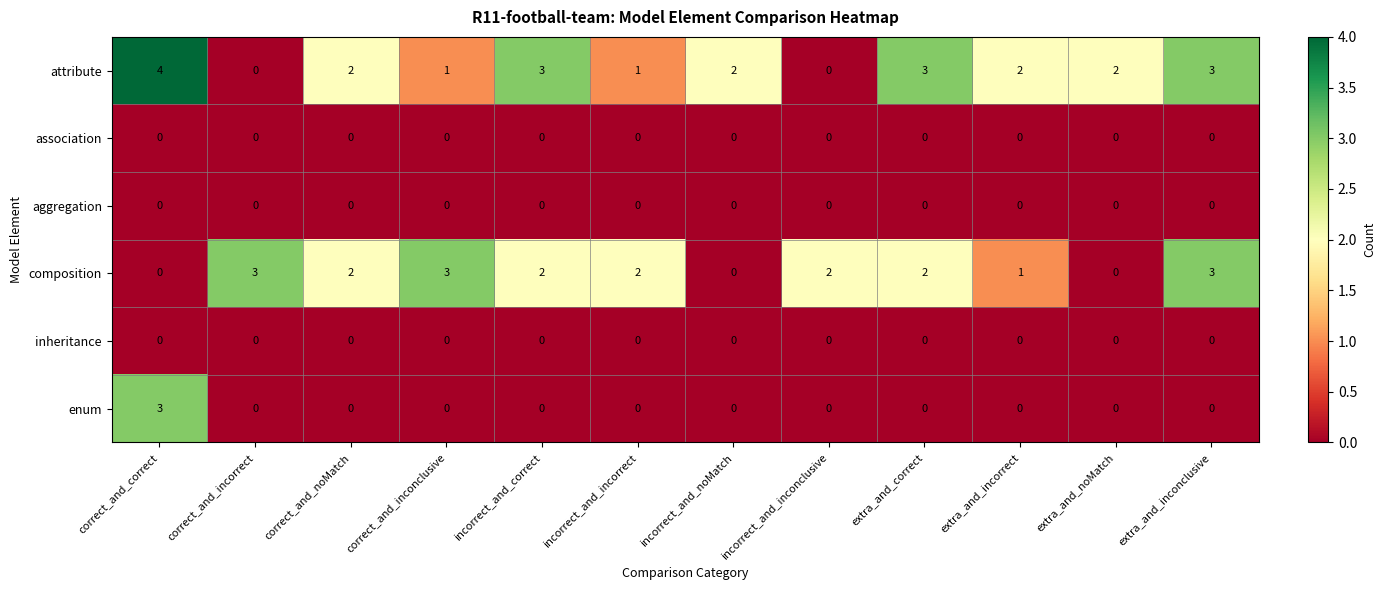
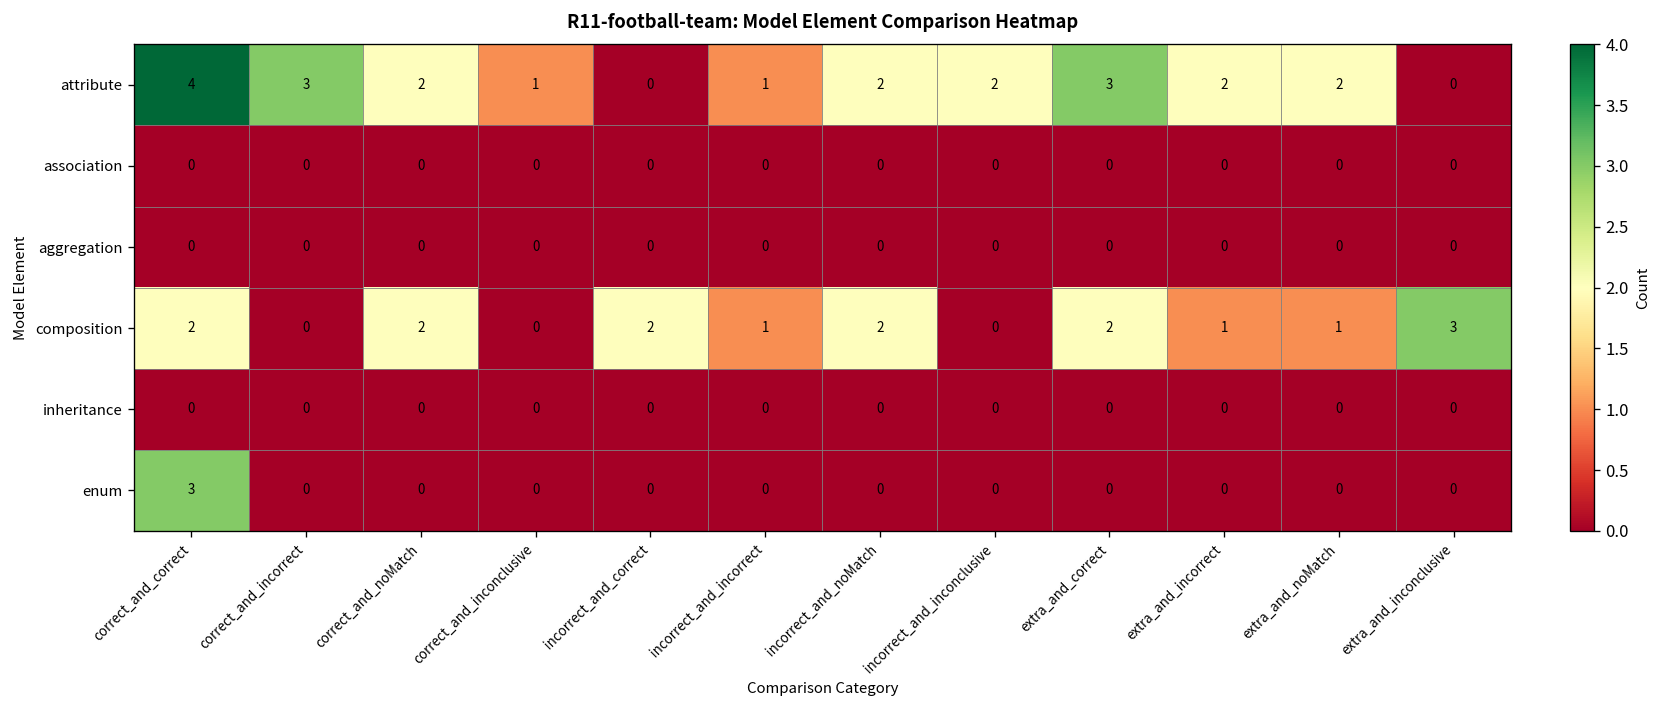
  {
    "attribute": {
      "correct_and_correct": 4,
-     "correct_and_incorrect": 0,
+     "correct_and_incorrect": 3,
      "correct_and_noMatch": 2,
      "correct_and_inconclusive": 1,
-     "incorrect_and_correct": 3,
+     "incorrect_and_correct": 0,
      "incorrect_and_incorrect": 1,
      "incorrect_and_noMatch": 2,
-     "incorrect_and_inconclusive": 0,
+     "incorrect_and_inconclusive": 2,
      "extra_and_correct": 3,
      "extra_and_incorrect": 2,
      "extra_and_noMatch": 2,
-     "extra_and_inconclusive": 3
+     "extra_and_inconclusive": 0
    },
    "association": {
      "correct_and_correct": 0,
      "correct_and_incorrect": 0,
      "correct_and_noMatch": 0,
      "correct_and_inconclusive": 0,
      "incorrect_and_correct": 0,
      "incorrect_and_incorrect": 0,
      "incorrect_and_noMatch": 0,
      "incorrect_and_inconclusive": 0,
      "extra_and_correct": 0,
      "extra_and_incorrect": 0,
      "extra_and_noMatch": 0,
      "extra_and_inconclusive": 0
    },
    "aggregation": {
      "correct_and_correct": 0,
      "correct_and_incorrect": 0,
      "correct_and_noMatch": 0,
      "correct_and_inconclusive": 0,
      "incorrect_and_correct": 0,
      "incorrect_and_incorrect": 0,
      "incorrect_and_noMatch": 0,
      "incorrect_and_inconclusive": 0,
      "extra_and_correct": 0,
      "extra_and_incorrect": 0,
      "extra_and_noMatch": 0,
      "extra_and_inconclusive": 0
    },
    "composition": {
-     "correct_and_correct": 0,
-     "correct_and_incorrect": 3,
+     "correct_and_correct": 2,
+     "correct_and_incorrect": 0,
      "correct_and_noMatch": 2,
-     "correct_and_inconclusive": 3,
+     "correct_and_inconclusive": 0,
      "incorrect_and_correct": 2,
-     "incorrect_and_incorrect": 2,
-     "incorrect_and_noMatch": 0,
-     "incorrect_and_inconclusive": 2,
+     "incorrect_and_incorrect": 1,
+     "incorrect_and_noMatch": 2,
+     "incorrect_and_inconclusive": 0,
      "extra_and_correct": 2,
      "extra_and_incorrect": 1,
-     "extra_and_noMatch": 0,
+     "extra_and_noMatch": 1,
      "extra_and_inconclusive": 3
    },
    "inheritance": {
      "correct_and_correct": 0,
      "correct_and_incorrect": 0,
      "correct_and_noMatch": 0,
      "correct_and_inconclusive": 0,
      "incorrect_and_correct": 0,
      "incorrect_and_incorrect": 0,
      "incorrect_and_noMatch": 0,
      "incorrect_and_inconclusive": 0,
      "extra_and_correct": 0,
      "extra_and_incorrect": 0,
      "extra_and_noMatch": 0,
      "extra_and_inconclusive": 0
    },
    "enum": {
      "correct_and_correct": 3,
      "correct_and_incorrect": 0,
      "correct_and_noMatch": 0,
      "correct_and_inconclusive": 0,
      "incorrect_and_correct": 0,
      "incorrect_and_incorrect": 0,
      "incorrect_and_noMatch": 0,
      "incorrect_and_inconclusive": 0,
      "extra_and_correct": 0,
      "extra_and_incorrect": 0,
      "extra_and_noMatch": 0,
      "extra_and_inconclusive": 0
    }
  }
